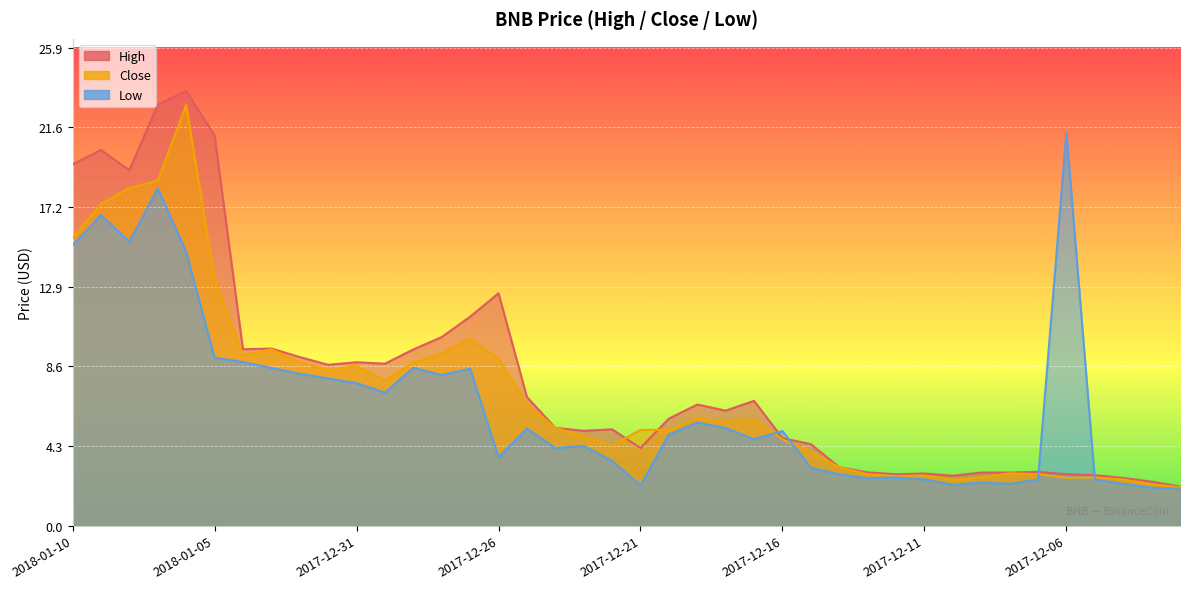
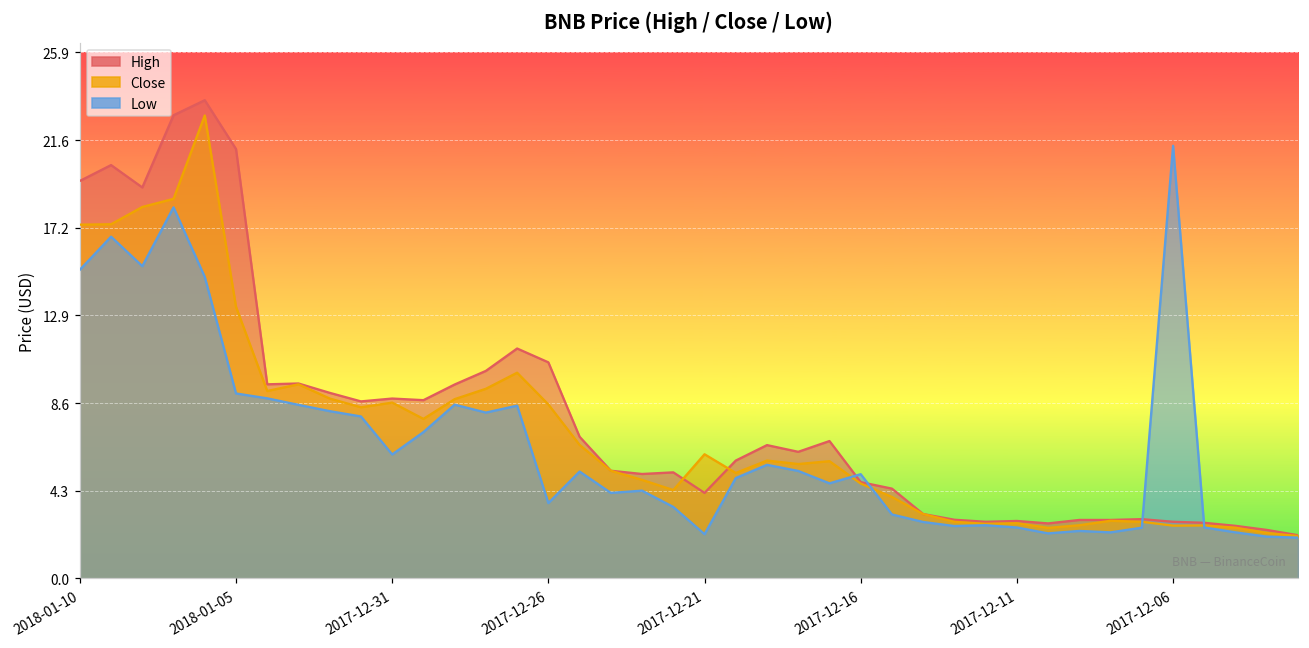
  {
    "High": {
      "2018-01-10": 19.5,
      "2018-01-05": 21.1,
      "2017-12-31": 8.8,
-     "2017-12-26": 12.6,
+     "2017-12-26": 10.6,
      "2017-12-21": 4.2,
      "2017-12-06": 2.8
    },
    "Close": {
-     "2018-01-10": 15.6,
+     "2018-01-10": 17.4,
      "2018-01-05": 13.4,
      "2017-12-31": 8.6,
-     "2017-12-26": 9.0,
-     "2017-12-21": 5.2,
+     "2017-12-26": 8.6,
+     "2017-12-21": 6.1,
      "2017-12-06": 2.6
    },
    "Low": {
      "2018-01-10": 15.2,
      "2018-01-05": 9.1,
-     "2017-12-31": 7.7,
+     "2017-12-31": 6.1,
      "2017-12-26": 3.7,
      "2017-12-21": 2.2,
      "2017-12-16": 5.1,
      "2017-12-11": 2.5,
      "2017-12-06": 21.3
    }
  }
